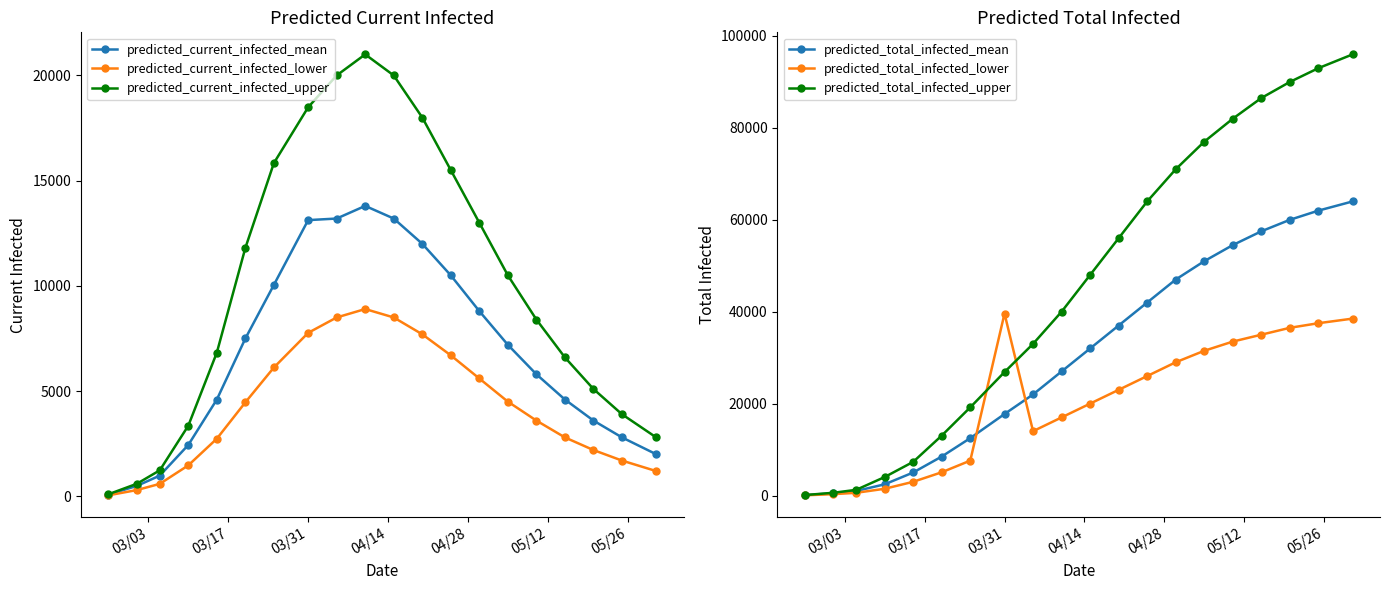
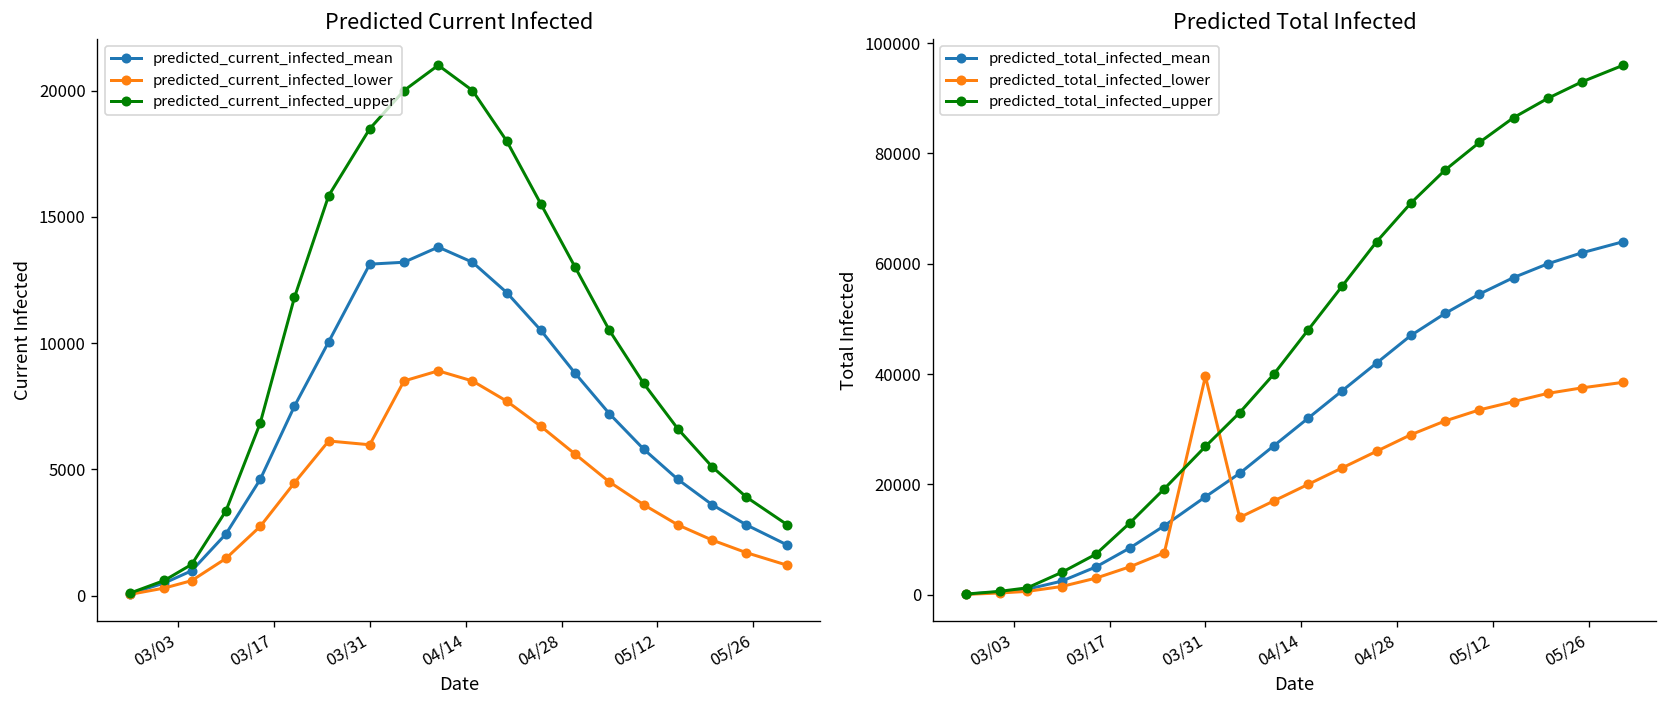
  {
    "Predicted Current Infected": {
      "predicted_current_infected_mean": {
        "03/31": 13100
      },
      "predicted_current_infected_lower": {
-       "03/31": 7800
+       "03/31": 6000
      },
      "predicted_current_infected_upper": {
        "03/31": 18500
      }
    },
    "Predicted Total Infected": {
      "predicted_total_infected_mean": {
        "03/31": 18000
      },
      "predicted_total_infected_lower": {
        "03/31": 40000
      },
      "predicted_total_infected_upper": {
        "03/31": 27000
      }
    }
  }
